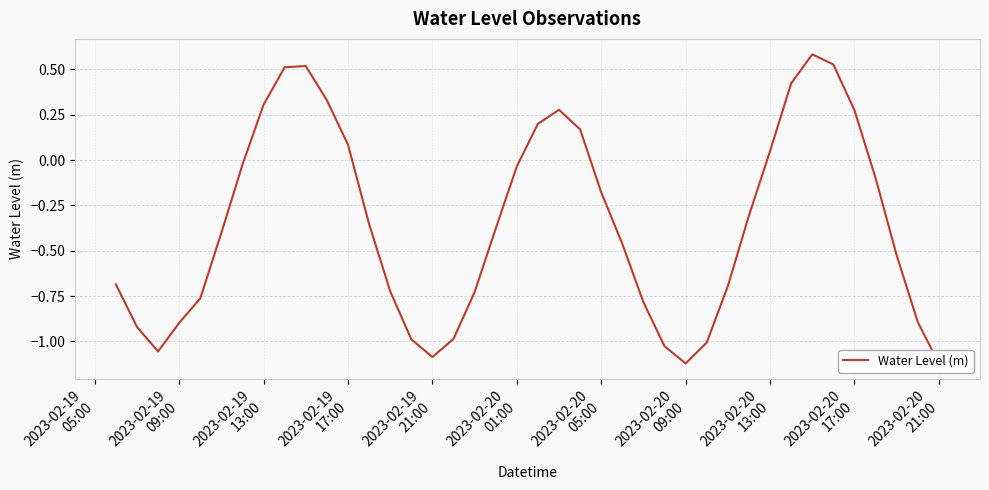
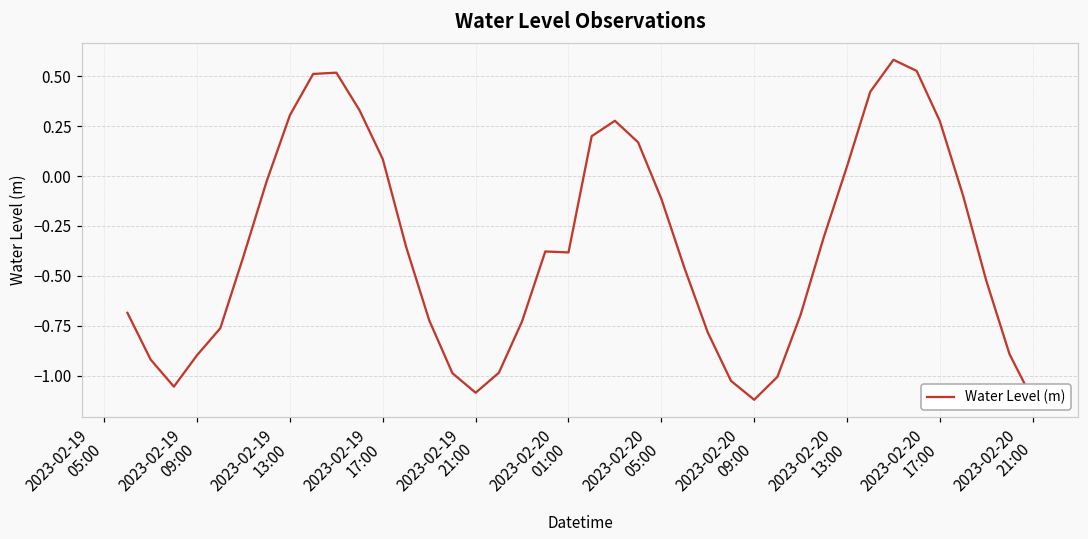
  {
    "2023-02-19 09:00": -0.90,
    "2023-02-19 13:00": 0.30,
    "2023-02-19 17:00": 0.08,
    "2023-02-19 21:00": -1.09,
-   "2023-02-20 01:00": -0.04,
-   "2023-02-20 05:00": -0.18,
+   "2023-02-20 01:00": -0.38,
+   "2023-02-20 05:00": -0.11,
    "2023-02-20 09:00": -1.12,
    "2023-02-20 13:00": 0.05,
    "2023-02-20 17:00": 0.27
  }
